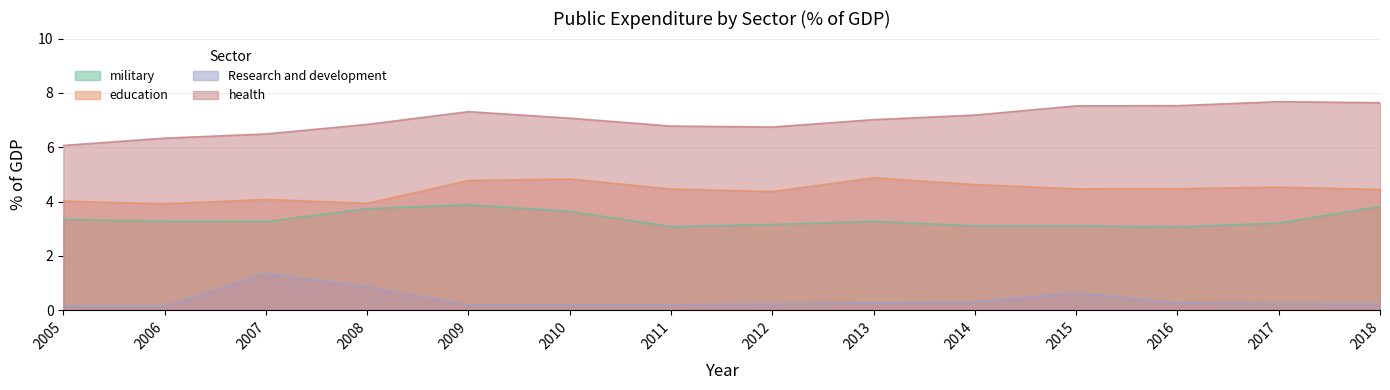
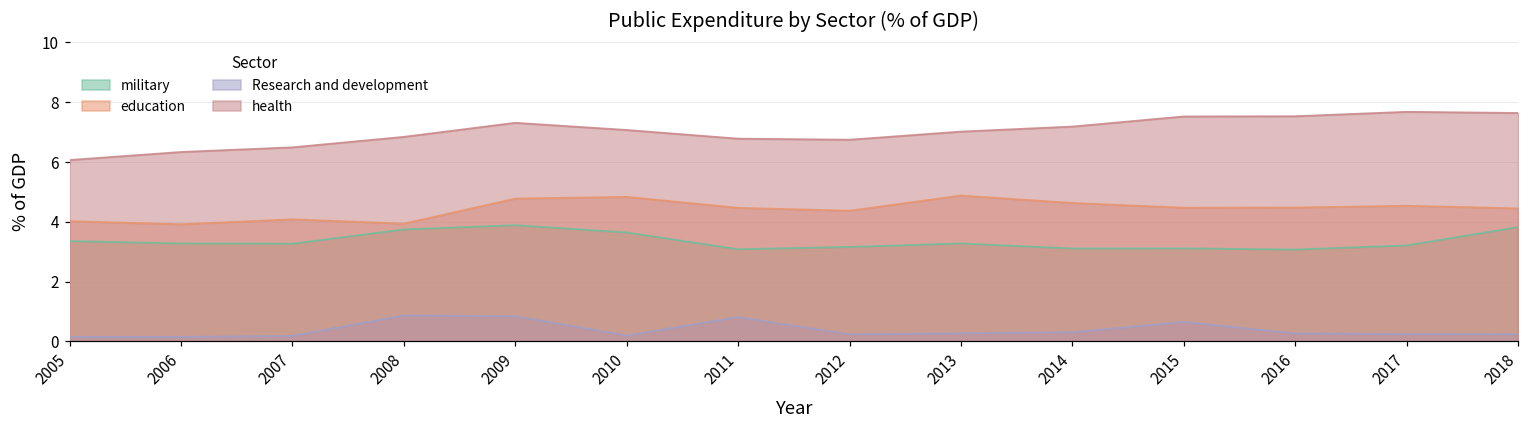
  {
    "military": {
      "2005": 3.4,
      "2006": 3.3,
      "2007": 3.3,
      "2008": 3.7,
      "2009": 3.9,
      "2010": 3.6,
      "2011": 3.1,
      "2012": 3.2,
      "2013": 3.3,
      "2014": 3.1,
      "2015": 3.1,
      "2016": 3.1,
      "2017": 3.2,
      "2018": 3.8
    },
    "Research and development": {
      "2005": 0.2,
      "2006": 0.1,
-     "2007": 1.4,
+     "2007": 0.2,
      "2008": 0.9,
-     "2009": 0.2,
+     "2009": 0.8,
      "2010": 0.2,
-     "2011": 0.2,
+     "2011": 0.8,
      "2012": 0.2,
      "2013": 0.3,
      "2014": 0.3,
      "2015": 0.6,
      "2016": 0.3,
      "2017": 0.2,
      "2018": 0.2
    }
  }
